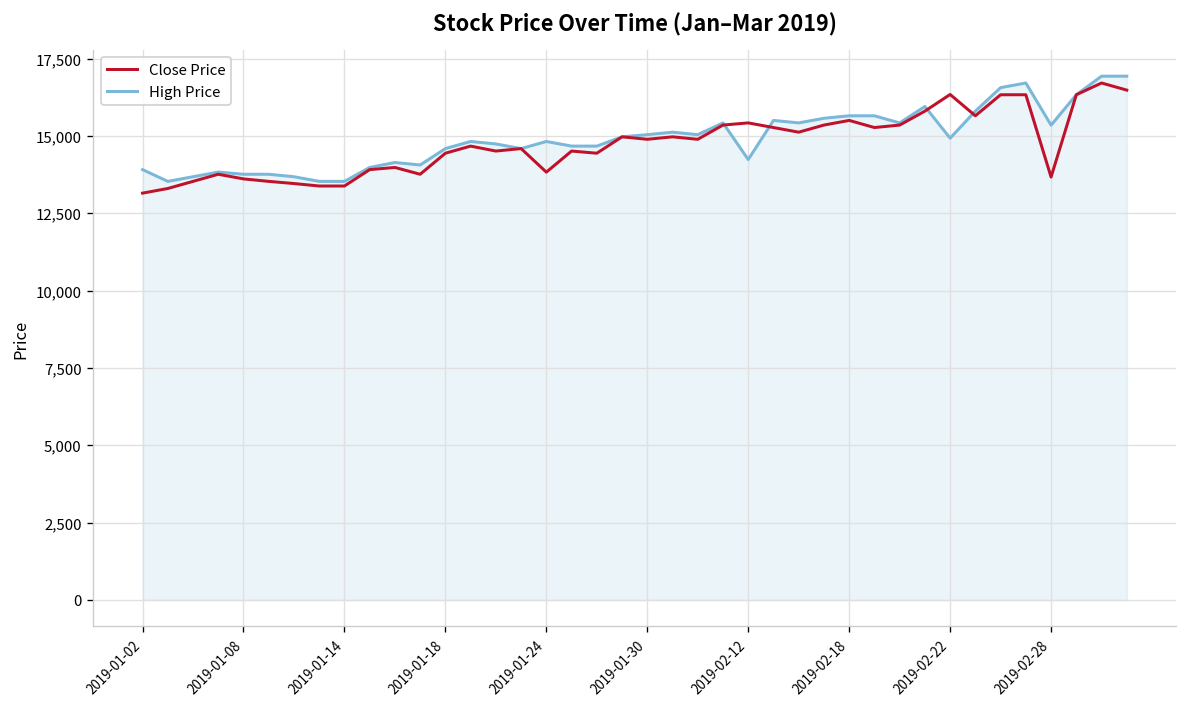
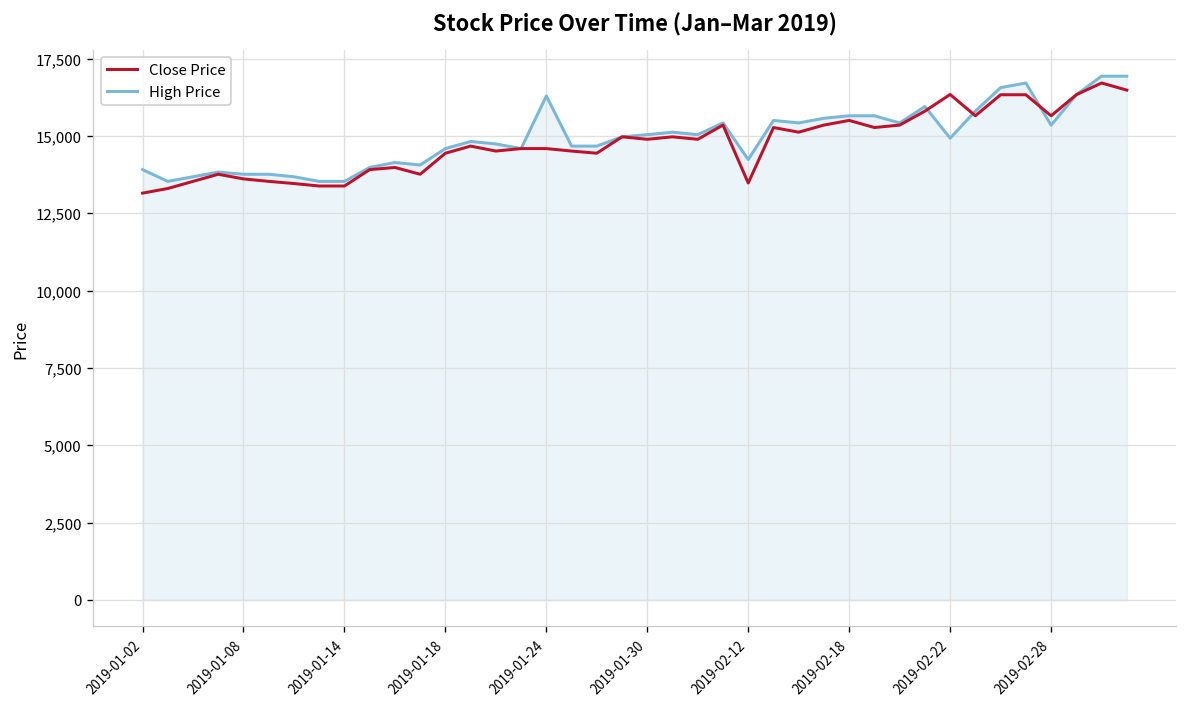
  {
    "Close Price": {
      "2019-01-02": "13,200",
      "2019-01-08": "13,600",
      "2019-01-14": "13,400",
      "2019-01-18": "14,400",
-     "2019-01-24": "13,800",
+     "2019-01-24": "14,600",
      "2019-01-30": "14,900",
-     "2019-02-12": "15,400",
+     "2019-02-12": "13,500",
      "2019-02-18": "15,500",
      "2019-02-22": "16,300",
-     "2019-02-28": "13,700"
+     "2019-02-28": "15,700"
    },
    "High Price": {
      "2019-01-02": "13,900",
      "2019-01-08": "13,800",
      "2019-01-14": "13,500",
      "2019-01-18": "14,600",
-     "2019-01-24": "14,800",
+     "2019-01-24": "16,300",
      "2019-01-30": "15,000",
      "2019-02-12": "14,200",
      "2019-02-18": "15,700",
      "2019-02-22": "14,900",
      "2019-02-28": "15,300"
    }
  }
